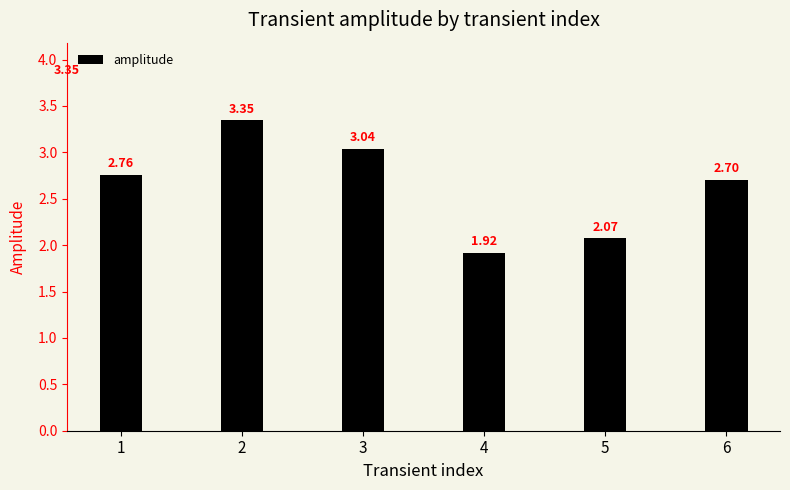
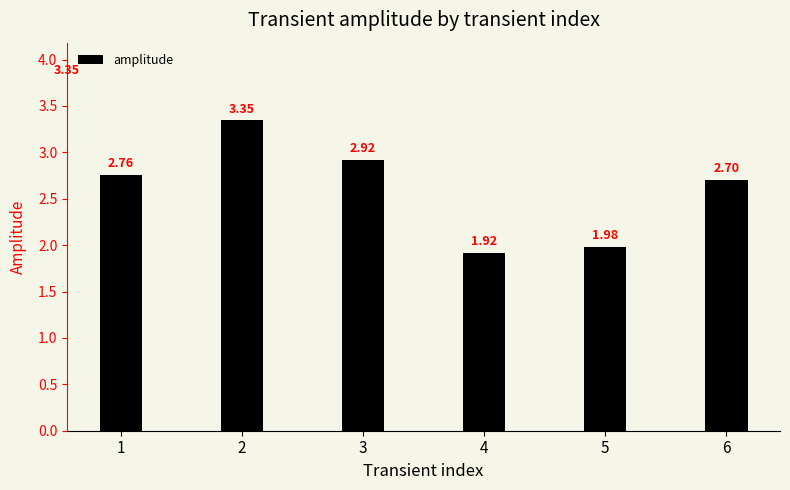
  {
    "1": 2.76,
    "2": 3.35,
-   "3": 3.04,
+   "3": 2.92,
    "4": 1.92,
-   "5": 2.07,
+   "5": 1.98,
    "6": 2.70
  }
